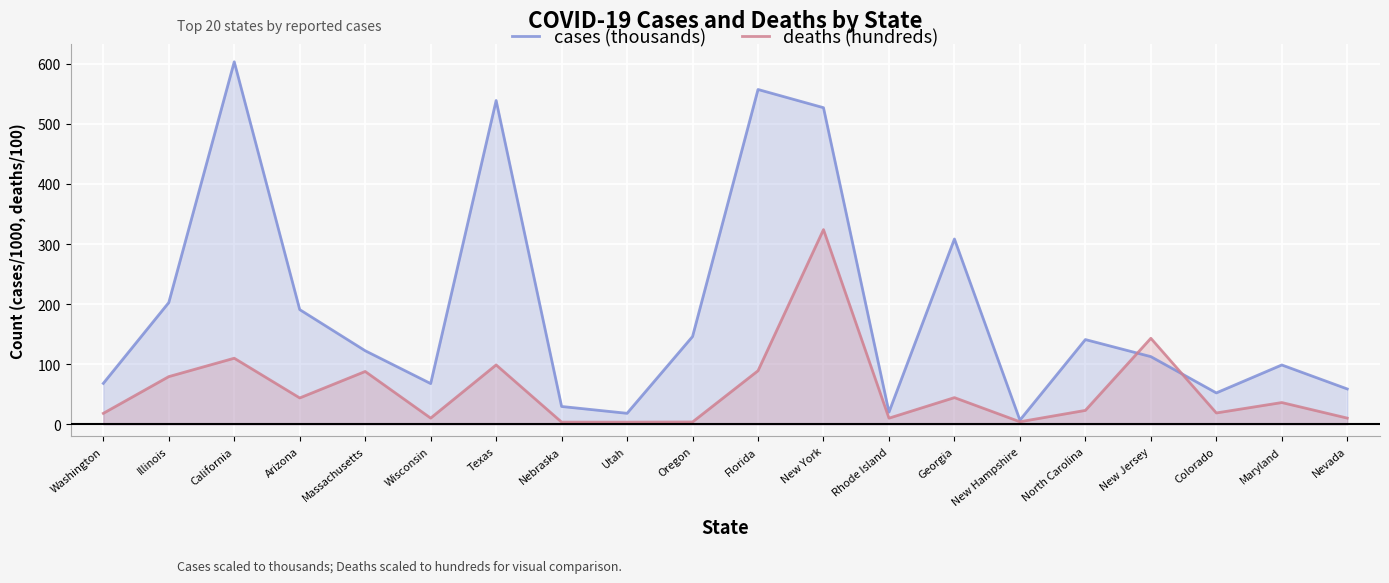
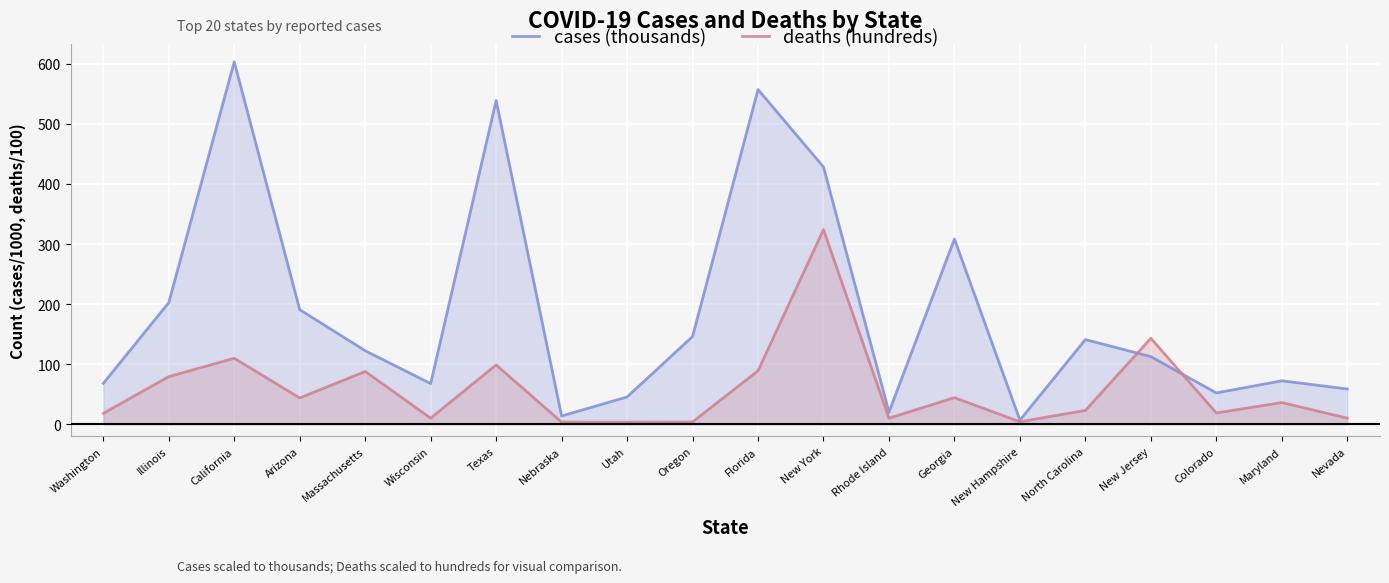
  {
    "cases (thousands)": {
      "Washington": 70,
      "Illinois": 200,
      "California": 600,
      "Arizona": 190,
      "Massachusetts": 120,
      "Wisconsin": 70,
      "Texas": 540,
-     "Nebraska": 30,
-     "Utah": 20,
+     "Nebraska": 10,
+     "Utah": 50,
      "Oregon": 150,
      "Florida": 560,
-     "New York": 530,
+     "New York": 430,
      "Rhode Island": 20,
      "Georgia": 310,
      "North Carolina": 140,
      "New Jersey": 110,
      "Colorado": 50,
-     "Maryland": 100,
+     "Maryland": 70,
      "Nevada": 60
    },
    "deaths (hundreds)": {
      "Washington": 20,
      "Illinois": 80,
      "California": 110,
      "Arizona": 40,
      "Massachusetts": 90,
      "Wisconsin": 10,
      "Texas": 100,
      "Nebraska": 0,
      "Utah": 0,
      "Oregon": 0,
      "Florida": 90,
      "New York": 320,
      "Rhode Island": 10,
      "Georgia": 40,
      "North Carolina": 20,
      "New Jersey": 140,
      "Colorado": 20,
      "Maryland": 40,
      "Nevada": 10
    }
  }
